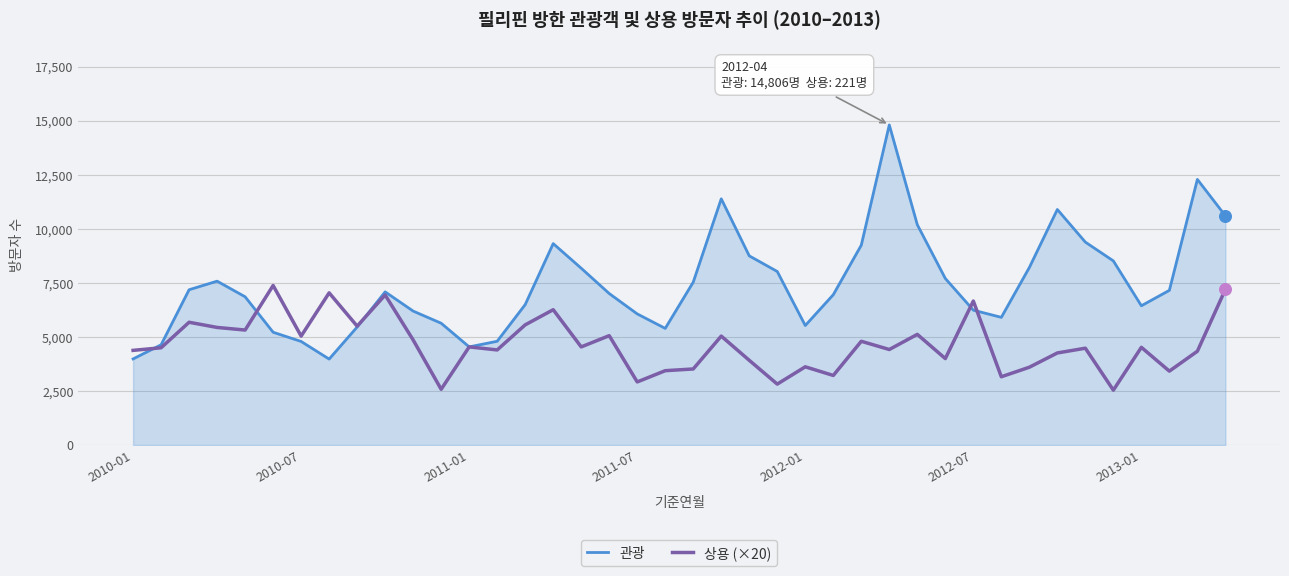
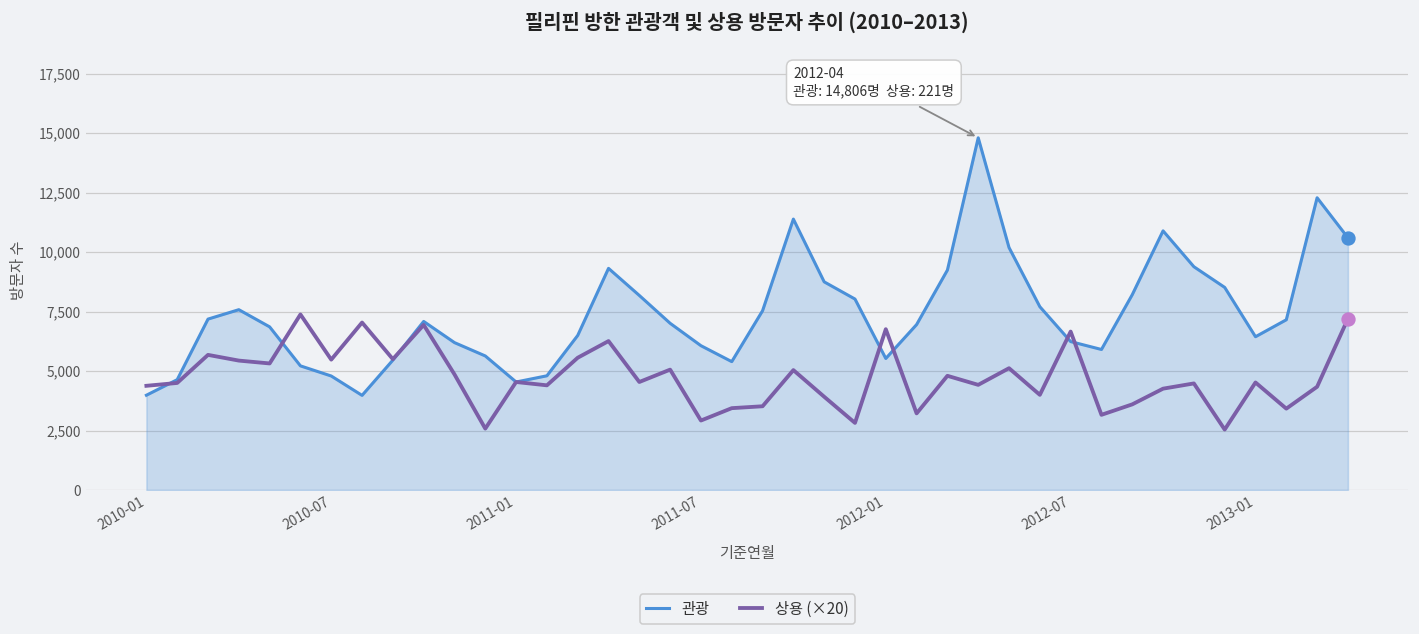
  {
    "상용 (×20)": {
      "2010-01": "4,400",
-     "2010-07": "5,000",
+     "2010-07": "5,500",
      "2011-07": "2,900",
-     "2012-01": "3,600",
+     "2012-01": "6,800",
      "2012-07": "6,700",
      "2013-01": "4,500"
    }
  }
